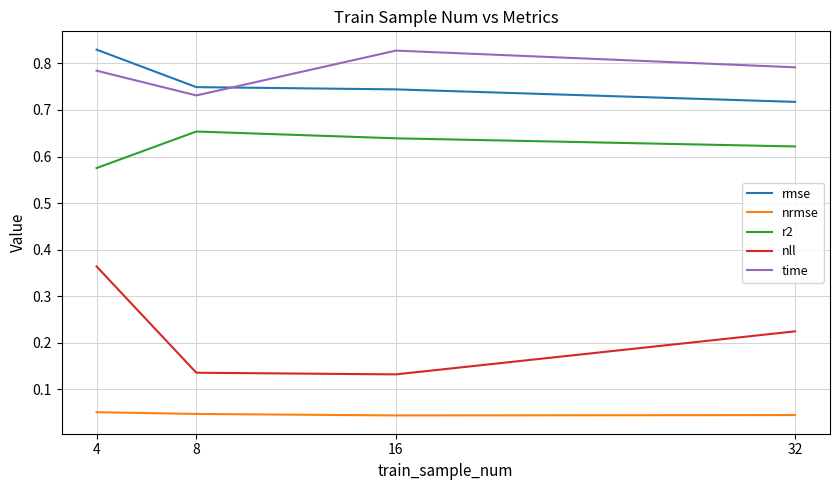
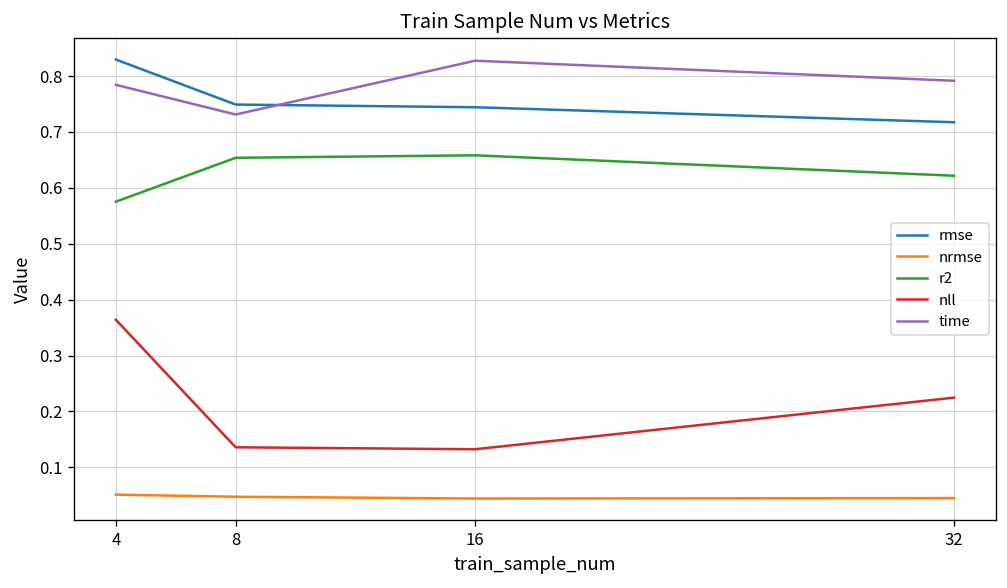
  {
    "rmse": {
      "4": 0.83,
      "8": 0.75,
      "16": 0.74,
      "32": 0.72
    },
    "nrmse": {
      "4": 0.05,
      "8": 0.05,
      "16": 0.04,
      "32": 0.05
    },
    "r2": {
      "4": 0.58,
      "8": 0.65,
-     "16": 0.64,
+     "16": 0.66,
      "32": 0.62
    },
    "nll": {
      "4": 0.36,
      "8": 0.14,
      "16": 0.13,
      "32": 0.22
    },
    "time": {
      "4": 0.78,
      "8": 0.73,
      "16": 0.83,
      "32": 0.79
    }
  }
